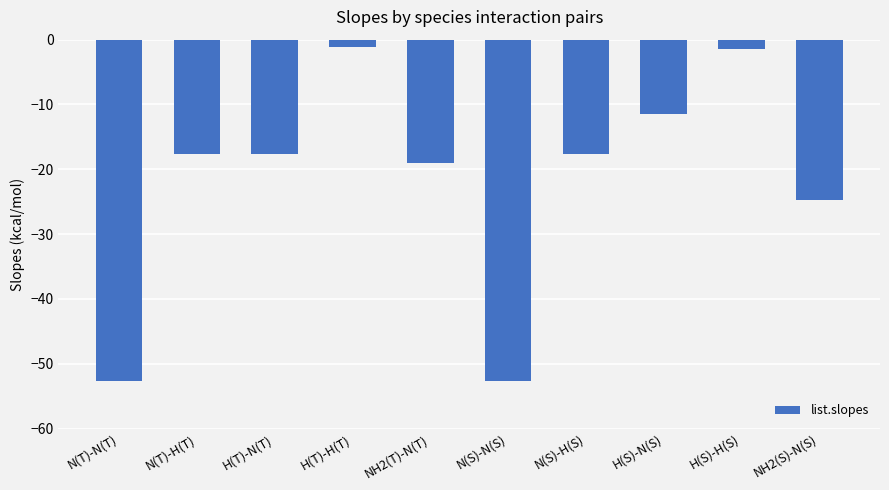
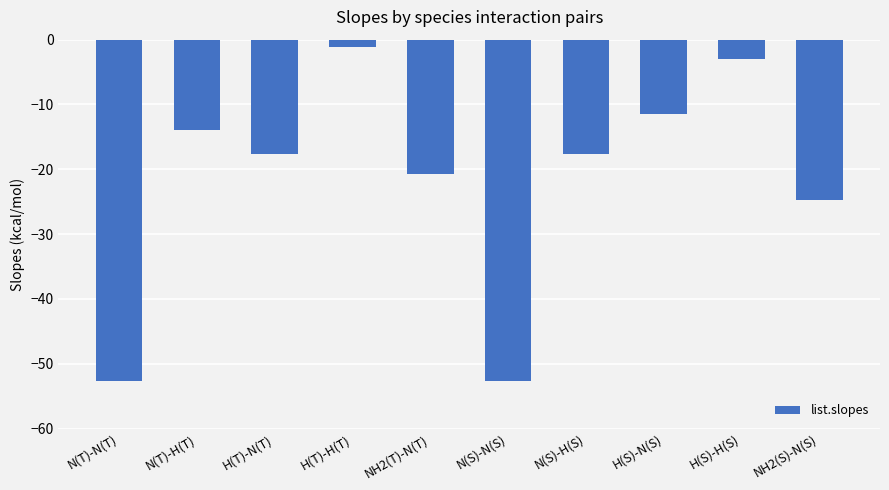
  {
    "N(T)-N(T)": -53,
-   "N(T)-H(T)": -18,
+   "N(T)-H(T)": -14,
    "H(T)-N(T)": -18,
    "H(T)-H(T)": -1,
-   "NH2(T)-N(T)": -19,
+   "NH2(T)-N(T)": -21,
    "N(S)-N(S)": -53,
    "N(S)-H(S)": -18,
    "H(S)-N(S)": -12,
-   "H(S)-H(S)": -2,
+   "H(S)-H(S)": -3,
    "NH2(S)-N(S)": -25
  }
